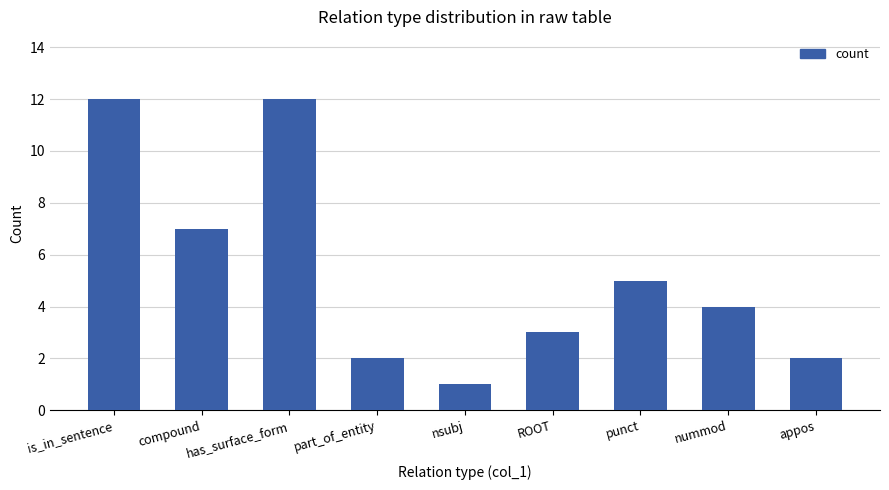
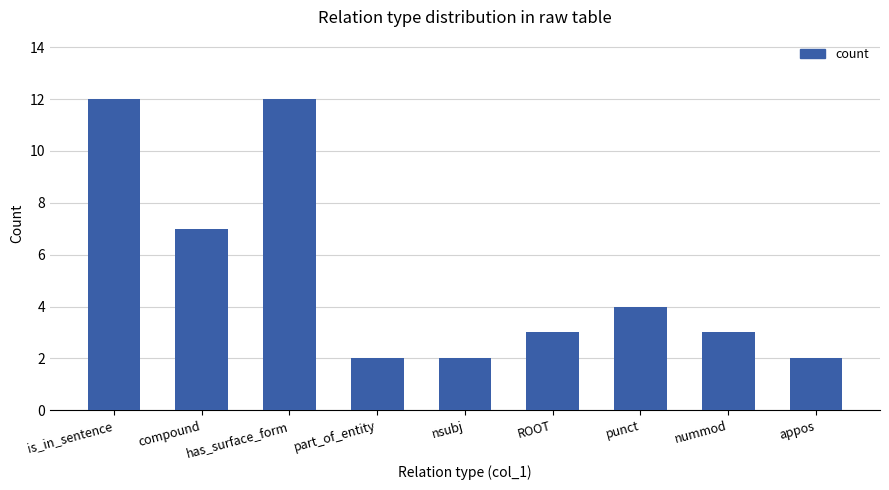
  {
    "is_in_sentence": 12,
    "compound": 7,
    "has_surface_form": 12,
    "part_of_entity": 2,
-   "nsubj": 1,
+   "nsubj": 2,
    "ROOT": 3,
-   "punct": 5,
-   "nummod": 4,
+   "punct": 4,
+   "nummod": 3,
    "appos": 2
  }
